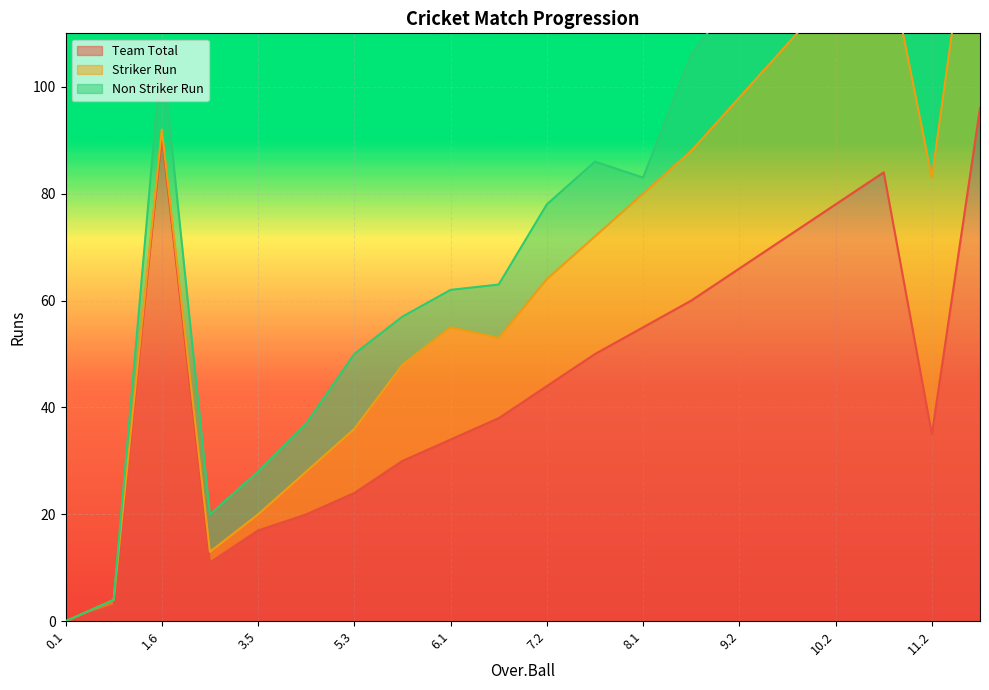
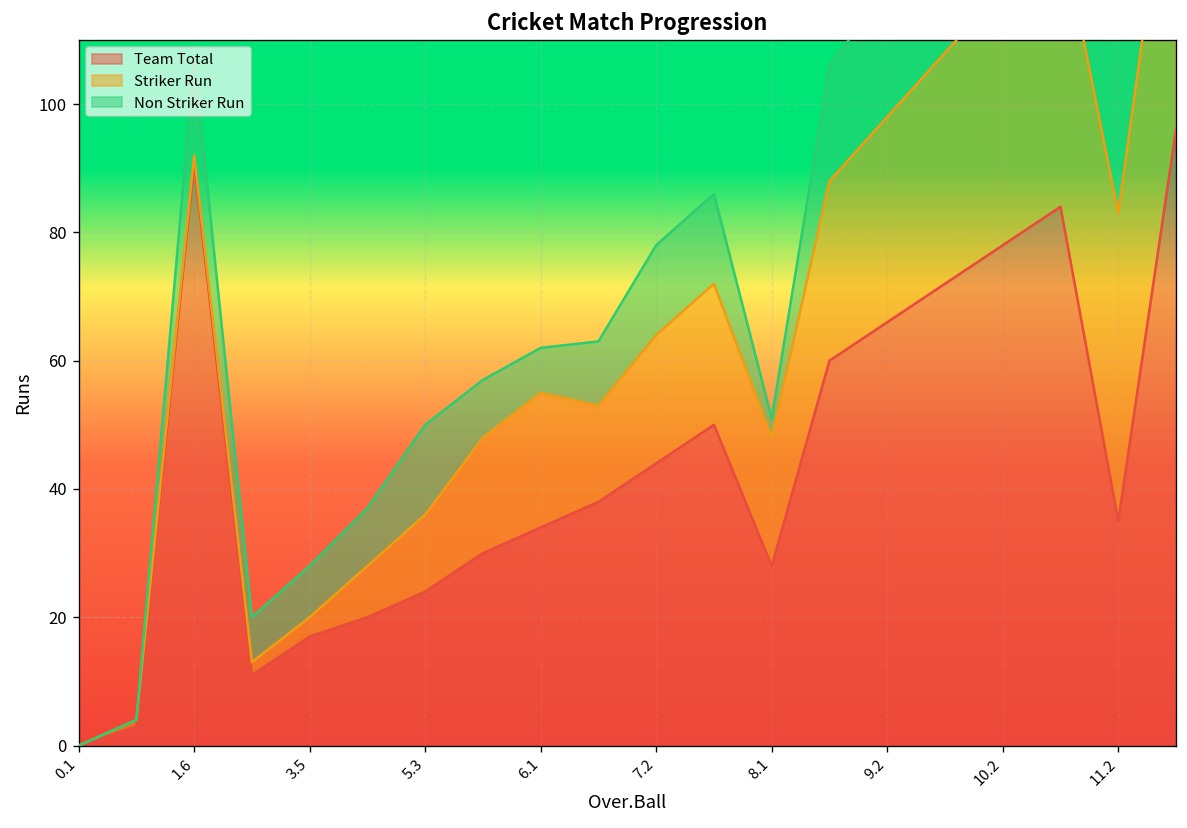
  {
    "Team Total": {
      "1.6": 91,
      "3.5": 17,
      "5.3": 24,
      "6.1": 34,
      "7.2": 44,
-     "8.1": 55,
+     "8.1": 28,
      "9.2": 66,
      "10.2": 78,
      "11.2": 35
    },
    "Striker Run": {
      "1.6": 1,
      "3.5": 3,
      "5.3": 12,
      "6.1": 21,
      "7.2": 20,
-     "8.1": 25,
+     "8.1": 20,
      "9.2": 32,
      "11.2": 48
    },
    "Non Striker Run": {
      "3.5": 8,
      "5.3": 14,
      "6.1": 7,
      "7.2": 14,
      "8.1": 3
    }
  }
